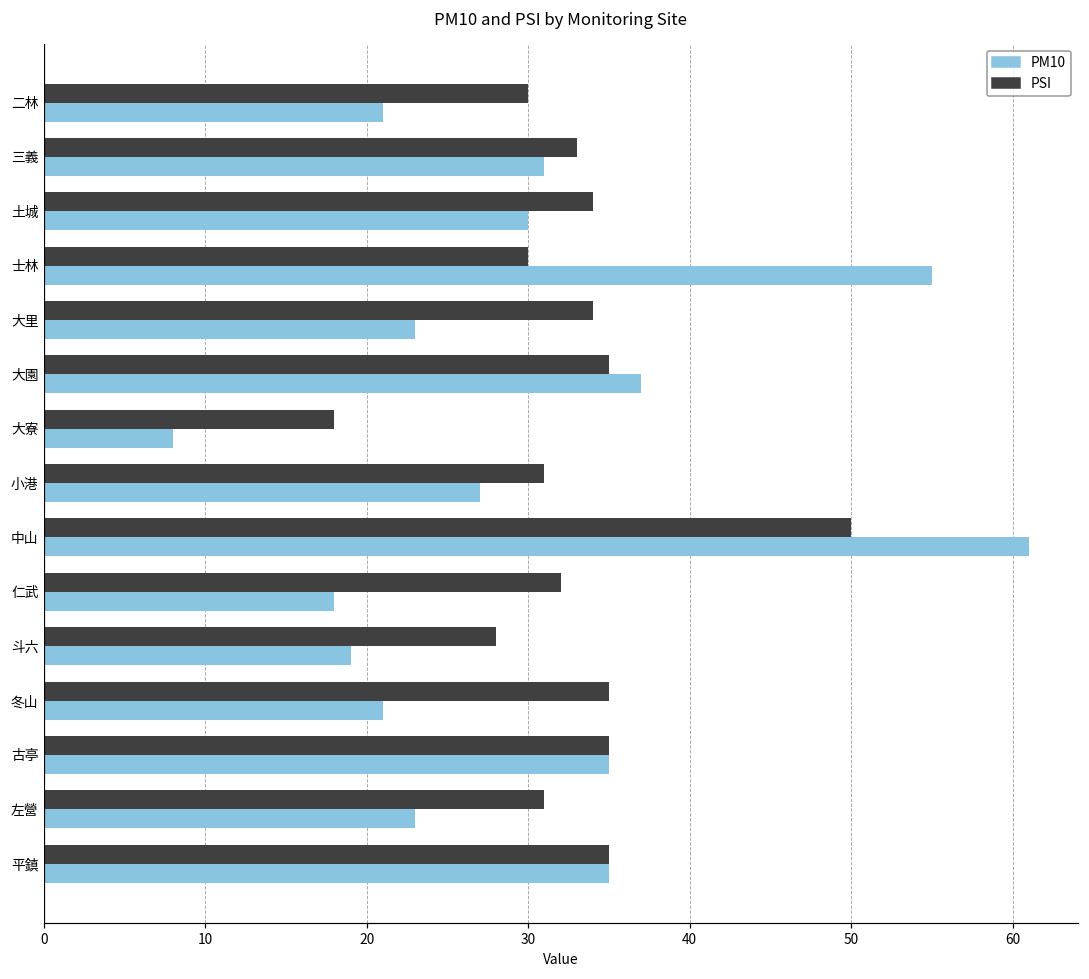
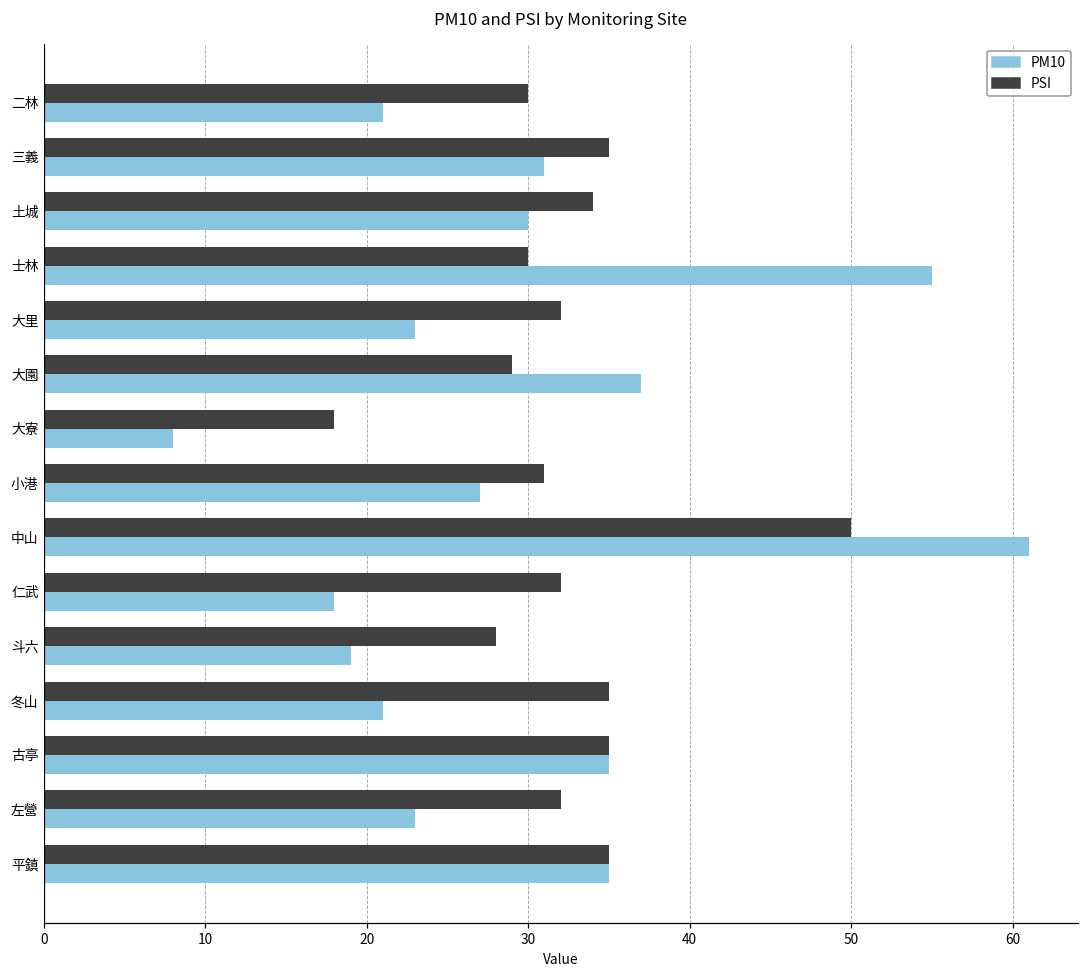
  {
    "PM10": {
      "二林": 21,
      "三義": 31,
      "土城": 30,
      "士林": 55,
      "大里": 23,
      "大園": 37,
      "大寮": 8,
      "小港": 27,
      "中山": 61,
      "仁武": 18,
      "斗六": 19,
      "冬山": 21,
      "古亭": 35,
      "左營": 23,
      "平鎮": 35
    },
    "PSI": {
      "二林": 30,
-     "三義": 33,
+     "三義": 35,
      "土城": 34,
      "士林": 30,
-     "大里": 34,
-     "大園": 35,
+     "大里": 32,
+     "大園": 29,
      "大寮": 18,
      "小港": 31,
      "中山": 50,
      "仁武": 32,
      "斗六": 28,
      "冬山": 35,
      "古亭": 35,
-     "左營": 31,
+     "左營": 32,
      "平鎮": 35
    }
  }
